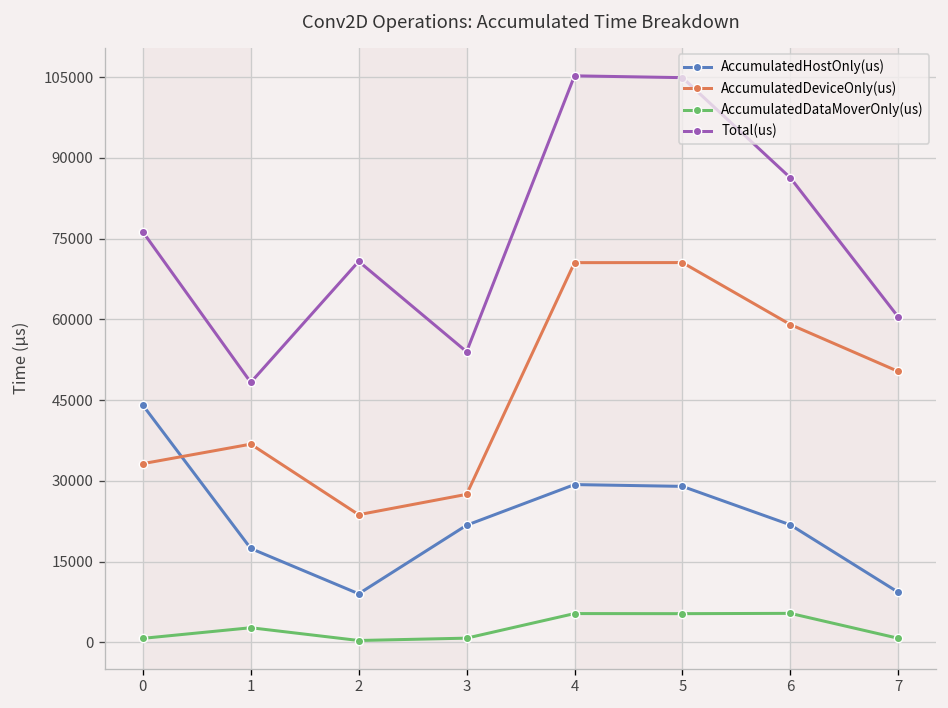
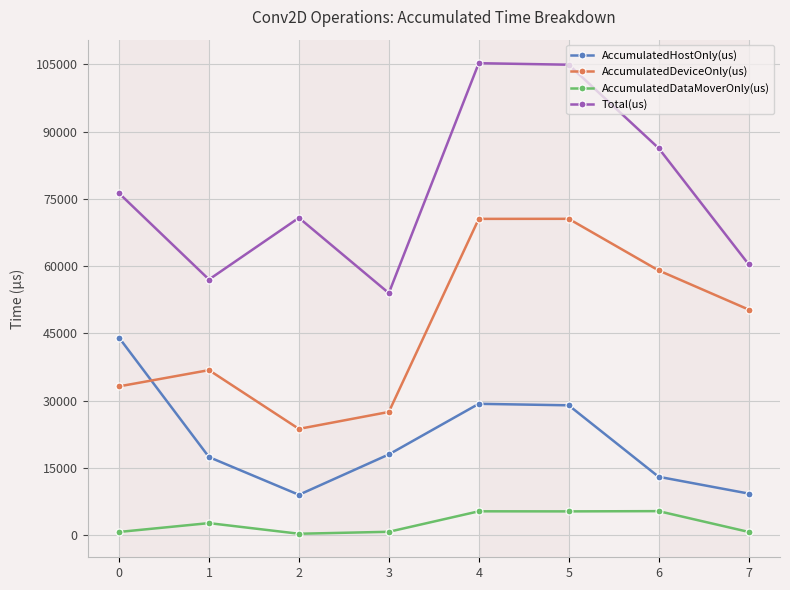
  {
    "AccumulatedHostOnly(us)": {
      "0": 44000,
      "1": 17000,
      "2": 9000,
-     "3": 22000,
+     "3": 18000,
      "4": 29000,
      "5": 29000,
-     "6": 22000,
+     "6": 13000,
      "7": 9000
    },
    "AccumulatedDeviceOnly(us)": {
      "0": 33000,
      "1": 37000,
      "2": 24000,
      "3": 28000,
      "4": 71000,
      "5": 71000,
      "6": 59000,
      "7": 50000
    },
    "AccumulatedDataMoverOnly(us)": {
      "0": 1000,
      "1": 3000,
      "2": 0,
      "3": 1000,
      "4": 5000,
      "5": 5000,
      "6": 5000,
      "7": 1000
    },
    "Total(us)": {
      "0": 76000,
-     "1": 48000,
+     "1": 57000,
      "2": 71000,
      "3": 54000,
      "4": 105000,
      "6": 86000,
      "7": 60000
    }
  }
